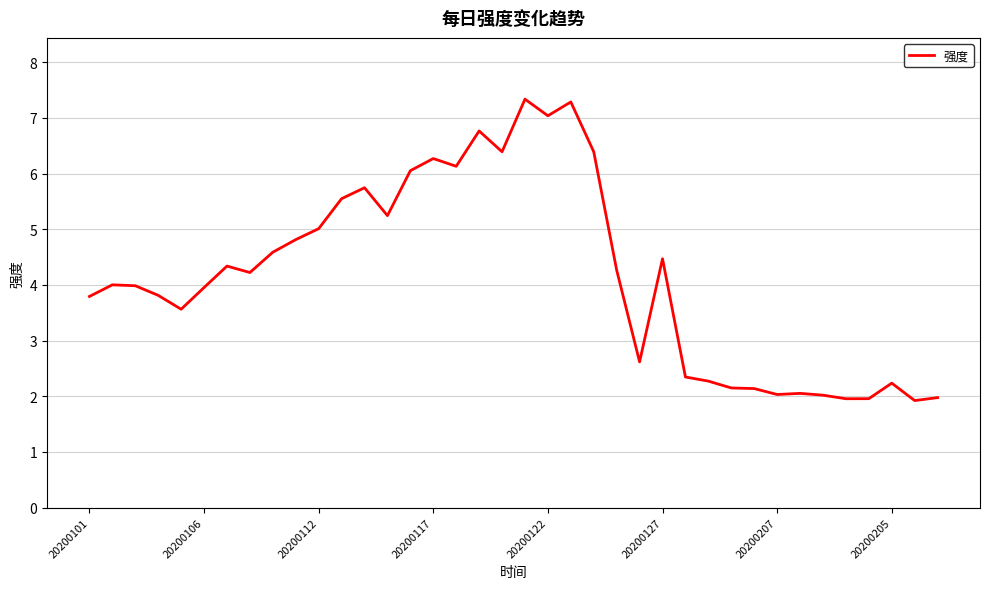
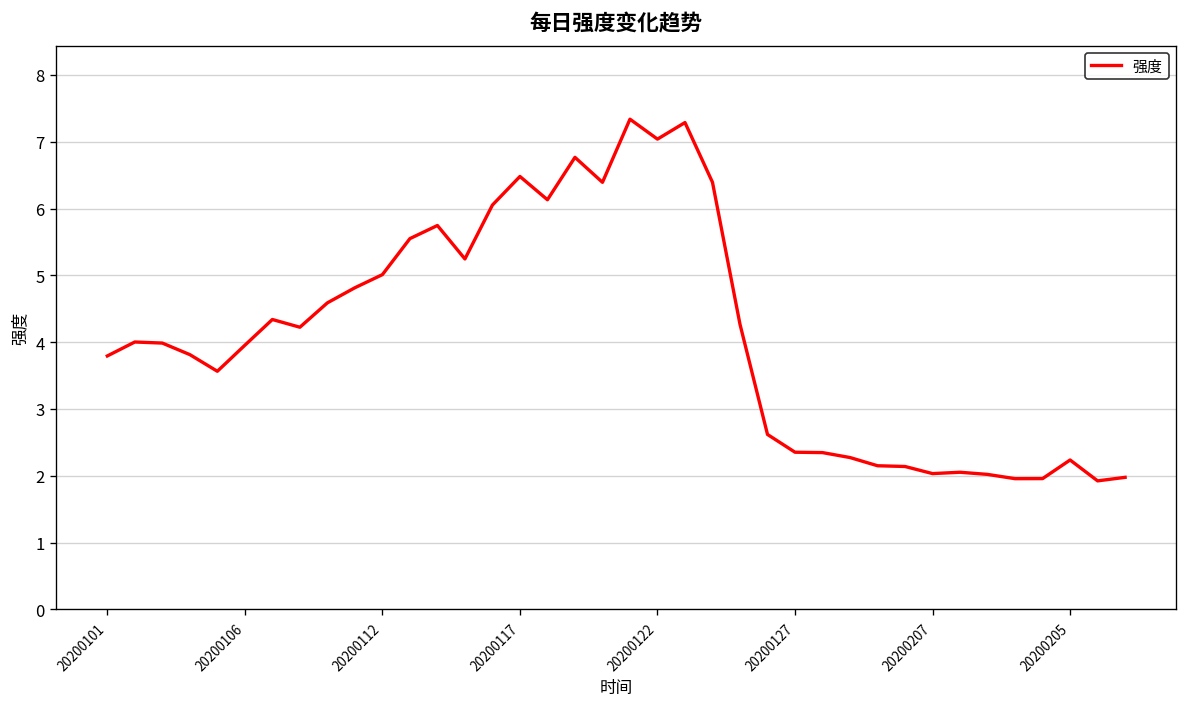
  {
    "20200101": 3.8,
    "20200106": 4.0,
    "20200112": 5.0,
-   "20200117": 6.3,
+   "20200117": 6.5,
    "20200122": 7.0,
-   "20200127": 4.5,
+   "20200127": 2.4,
    "20200207": 2.0,
    "20200205": 2.2
  }
